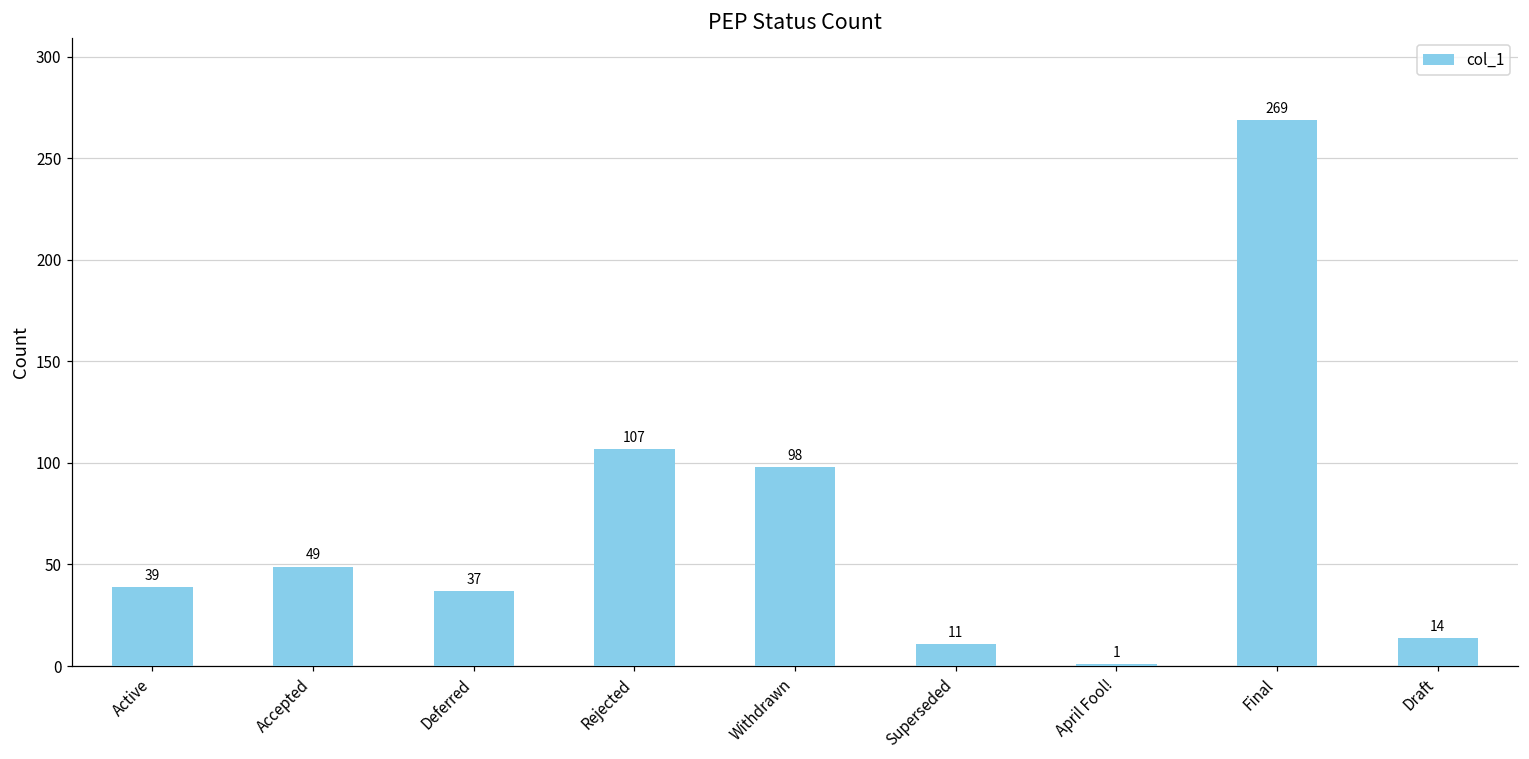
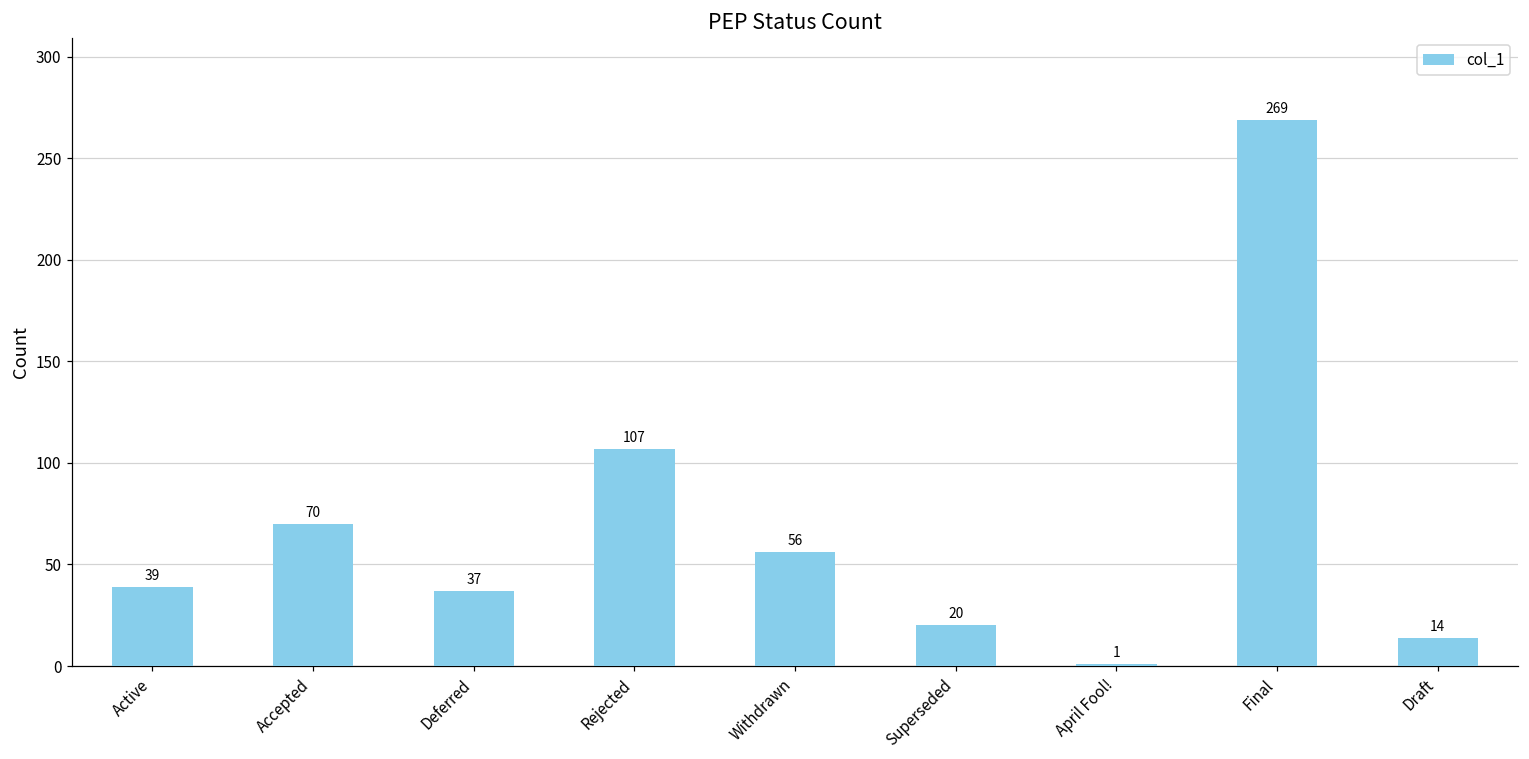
  {
    "Active": 39,
-   "Accepted": 49,
+   "Accepted": 70,
    "Deferred": 37,
    "Rejected": 107,
-   "Withdrawn": 98,
-   "Superseded": 11,
+   "Withdrawn": 56,
+   "Superseded": 20,
    "April Fool!": 1,
    "Final": 269,
    "Draft": 14
  }
